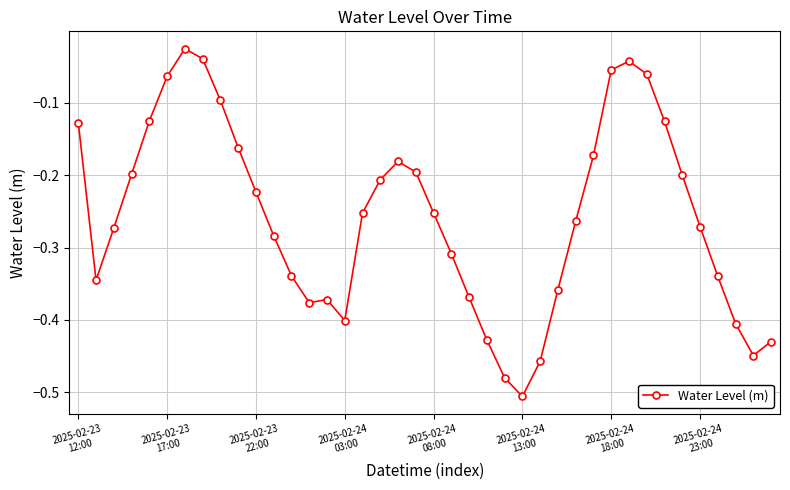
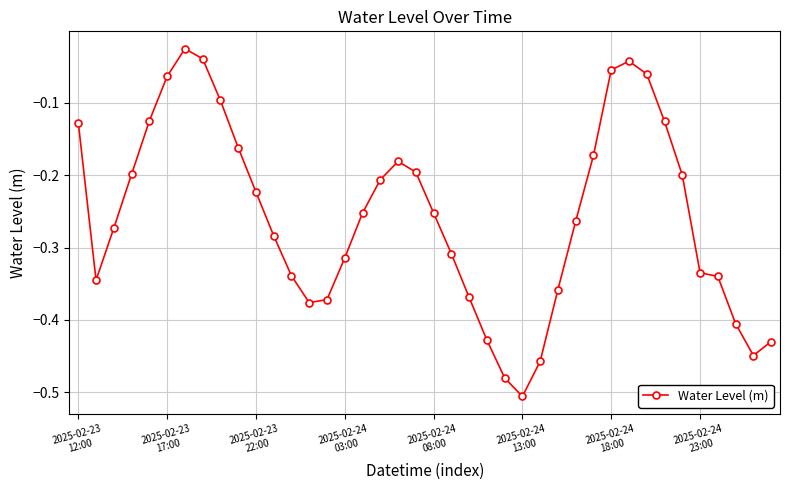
  {
    "2025-02-23 12:00": -0.13,
    "2025-02-23 17:00": -0.06,
    "2025-02-23 22:00": -0.22,
-   "2025-02-24 03:00": -0.40,
+   "2025-02-24 03:00": -0.31,
    "2025-02-24 08:00": -0.25,
    "2025-02-24 13:00": -0.51,
    "2025-02-24 18:00": -0.05,
-   "2025-02-24 23:00": -0.27
+   "2025-02-24 23:00": -0.33
  }
